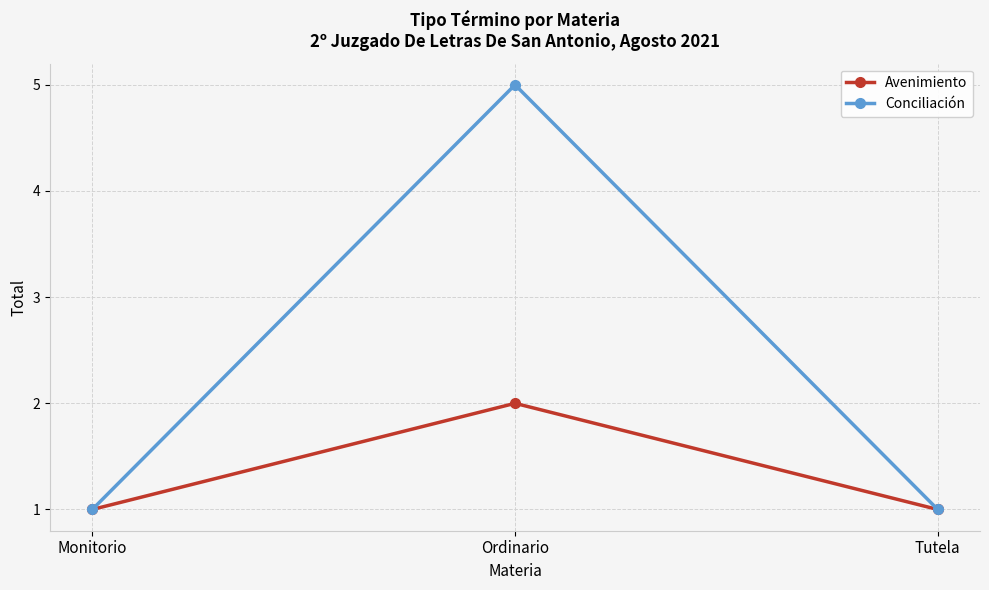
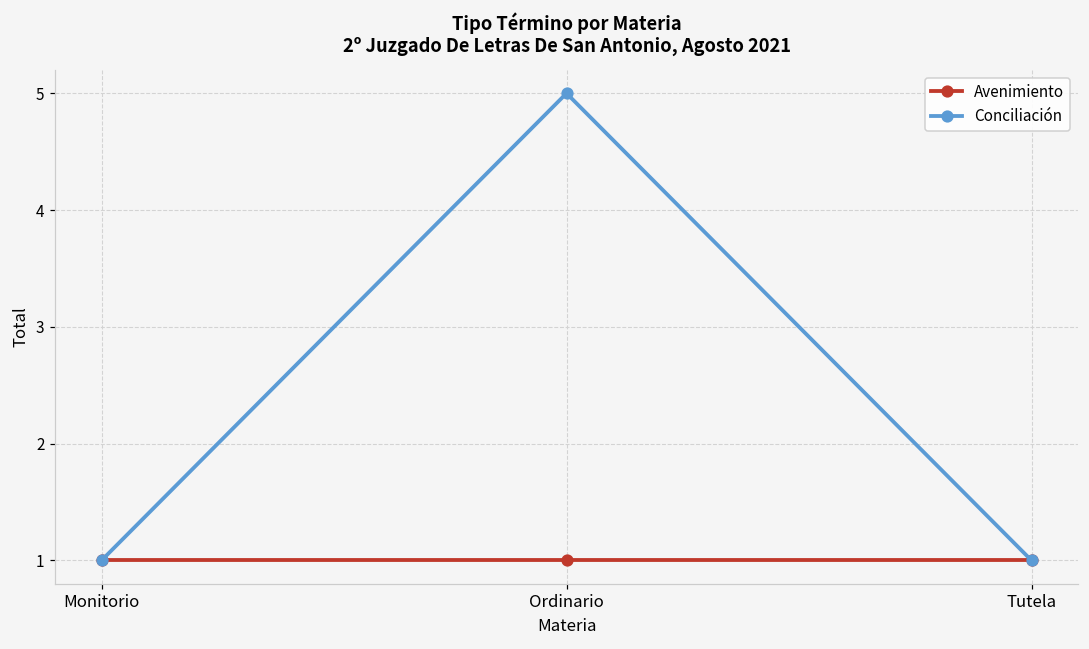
  {
    "Avenimiento": {
-     "Ordinario": 2
+     "Ordinario": 1
    },
    "Conciliación": {
      "Ordinario": 5
    }
  }
